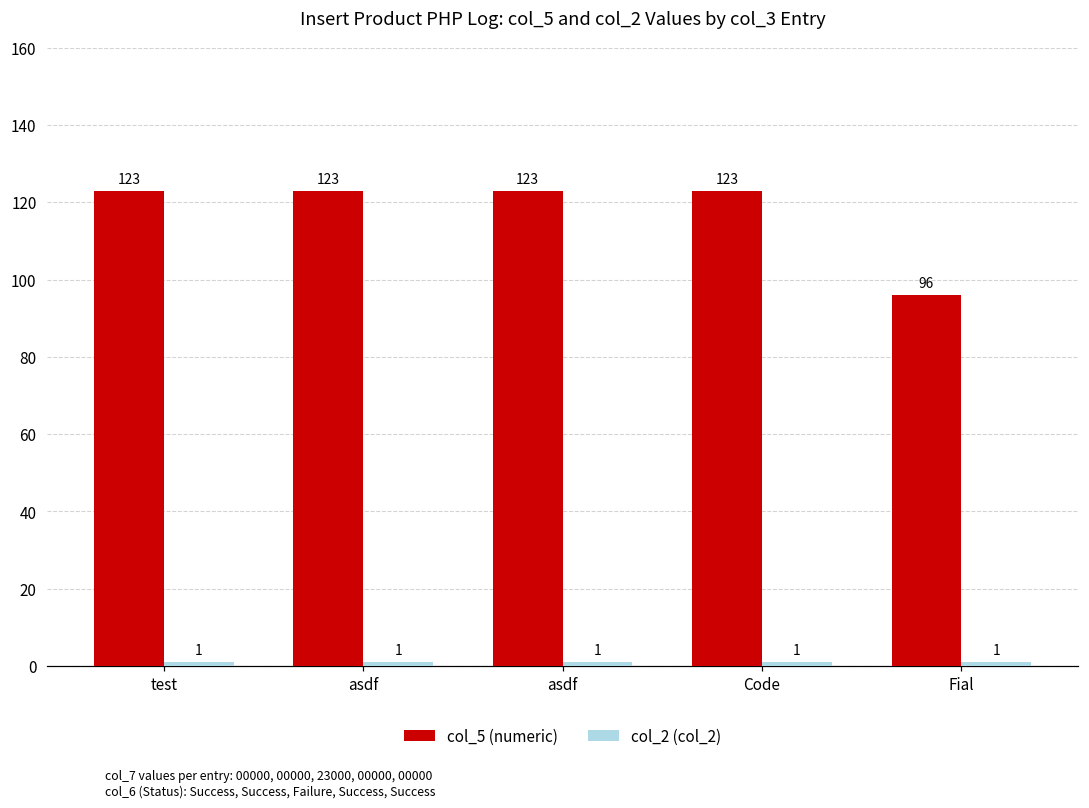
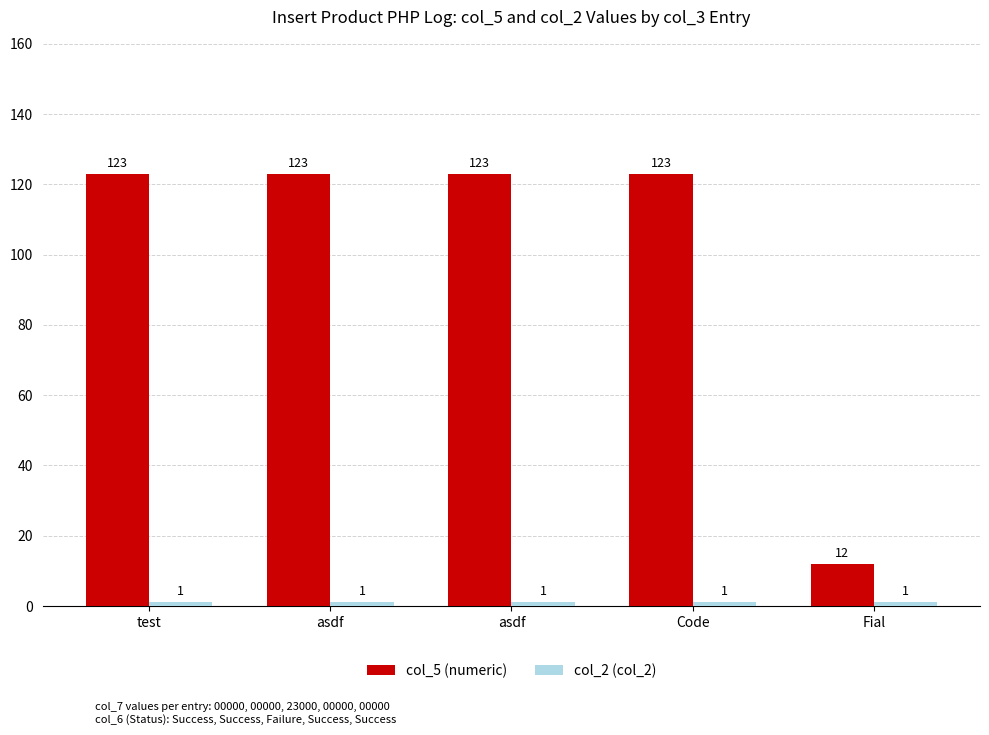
  {
    "col_5 (numeric)": {
      "test": 123,
      "Code": 123,
-     "Fial": 96
+     "Fial": 12
    },
    "col_2 (col_2)": {
      "test": 1,
      "Code": 1,
      "Fial": 1
    }
  }
